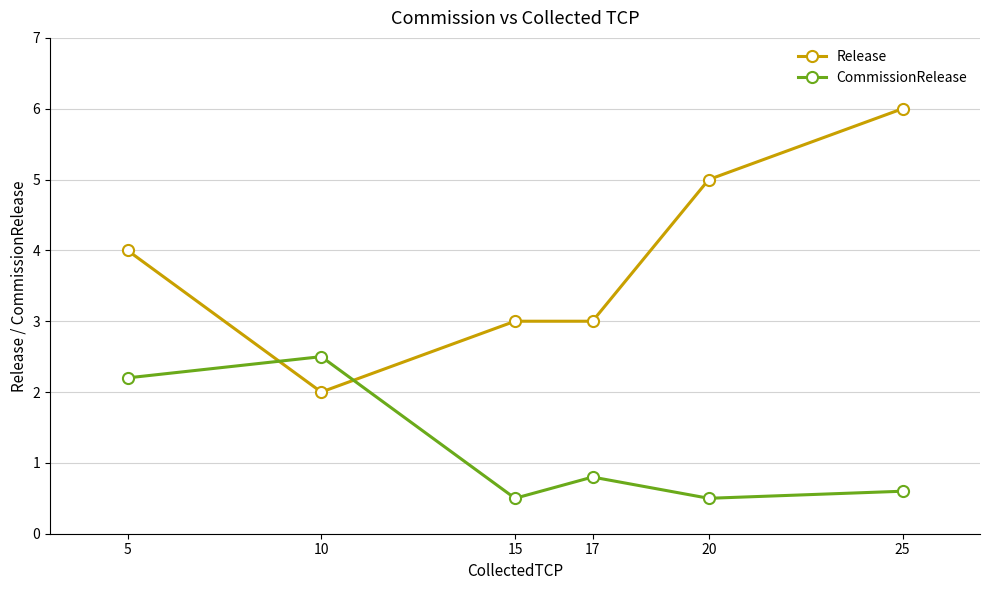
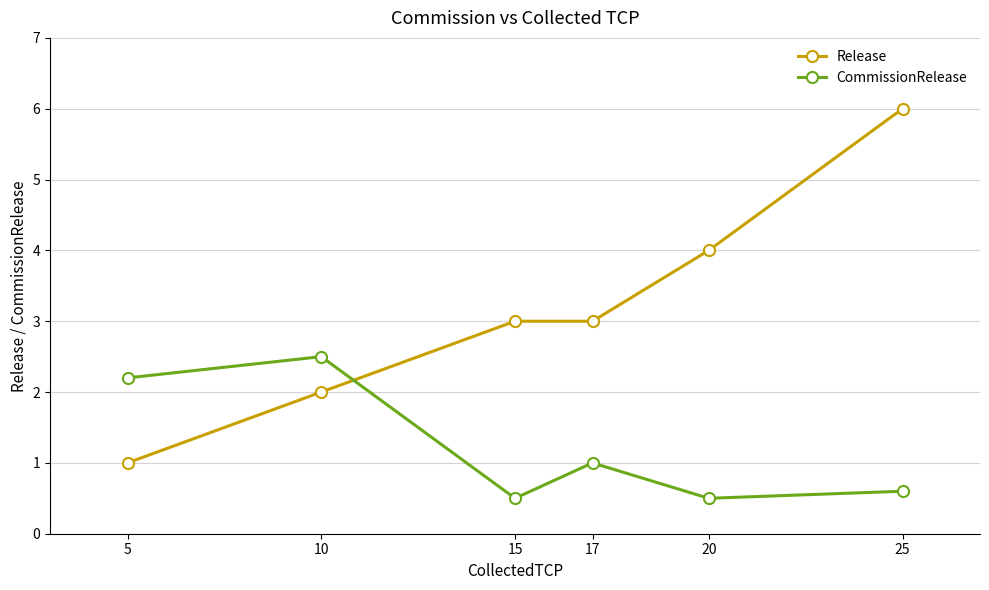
  {
    "Release": {
-     "5": 4,
+     "5": 1,
      "10": 2,
      "15": 3,
      "17": 3,
-     "20": 5,
+     "20": 4,
      "25": 6
    },
    "CommissionRelease": {
      "5": 2.2,
      "10": 2.5,
      "15": 0.5,
-     "17": 0.8,
+     "17": 1.0,
      "20": 0.5,
      "25": 0.6
    }
  }
